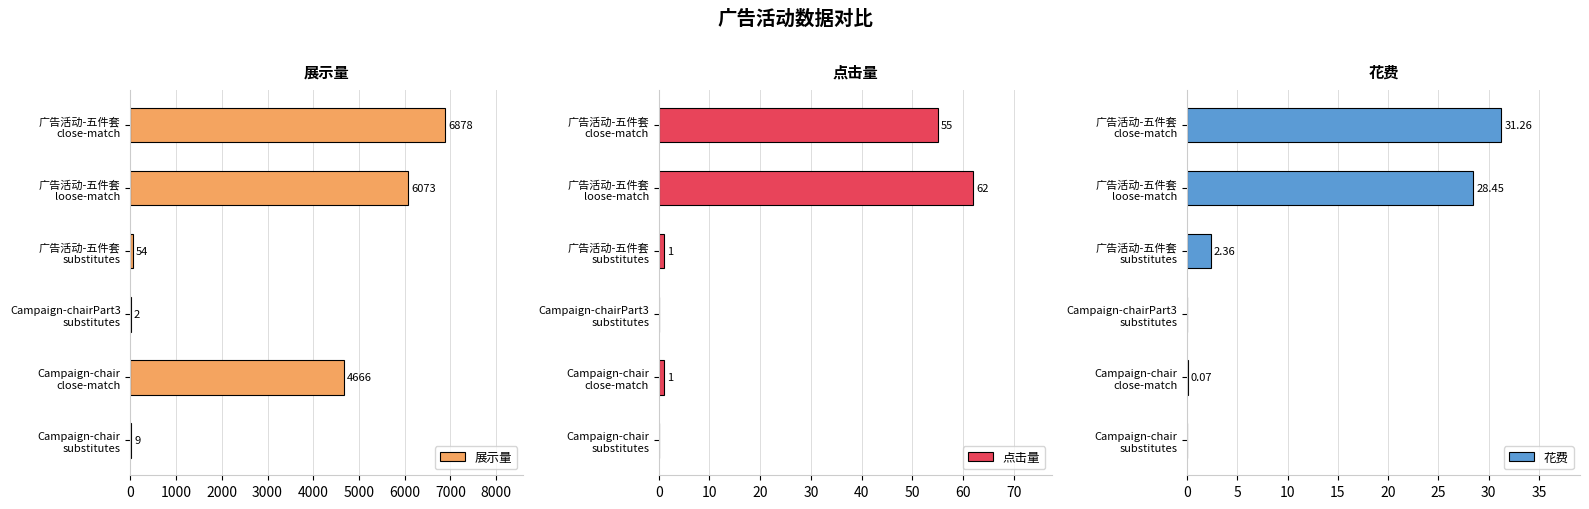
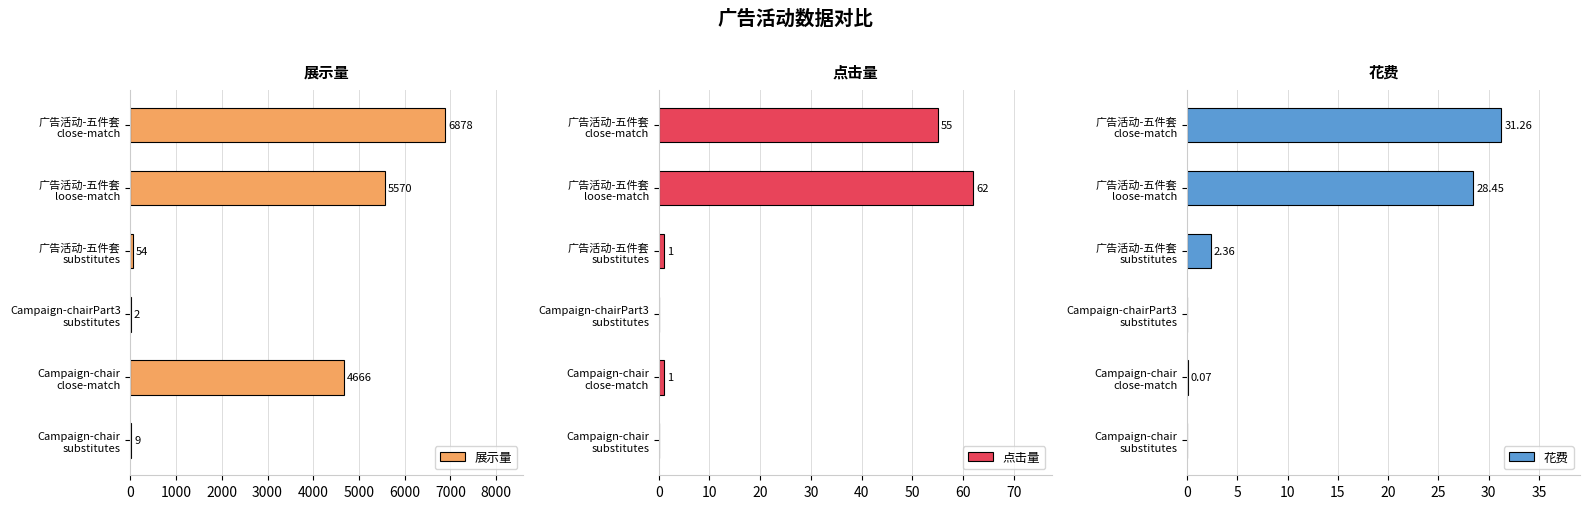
  {
    "展示量": {
      "广告活动-五件套 close-match": 6878,
-     "广告活动-五件套 loose-match": 6073,
+     "广告活动-五件套 loose-match": 5570,
      "广告活动-五件套 substitutes": 54,
      "Campaign-chairPart3 substitutes": 2,
      "Campaign-chair close-match": 4666,
      "Campaign-chair substitutes": 9
    },
    "点击量": {
      "广告活动-五件套 close-match": 55,
      "广告活动-五件套 loose-match": 62,
      "广告活动-五件套 substitutes": 1,
      "Campaign-chair close-match": 1
    },
    "花费": {
      "广告活动-五件套 close-match": 31.26,
      "广告活动-五件套 loose-match": 28.45,
      "广告活动-五件套 substitutes": 2.36,
      "Campaign-chair close-match": 0.07
    }
  }
